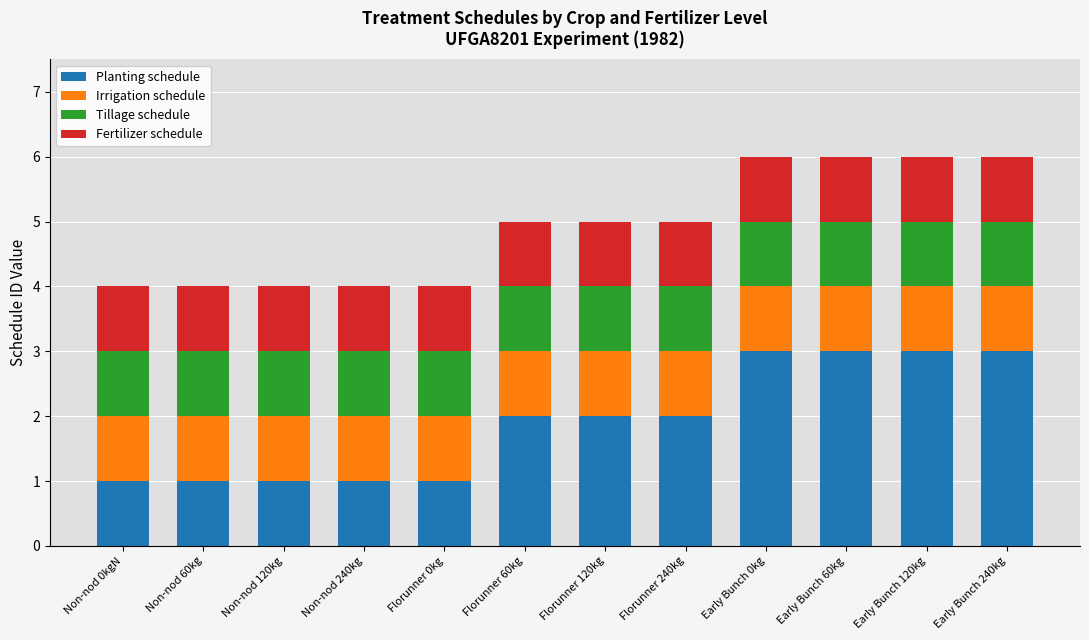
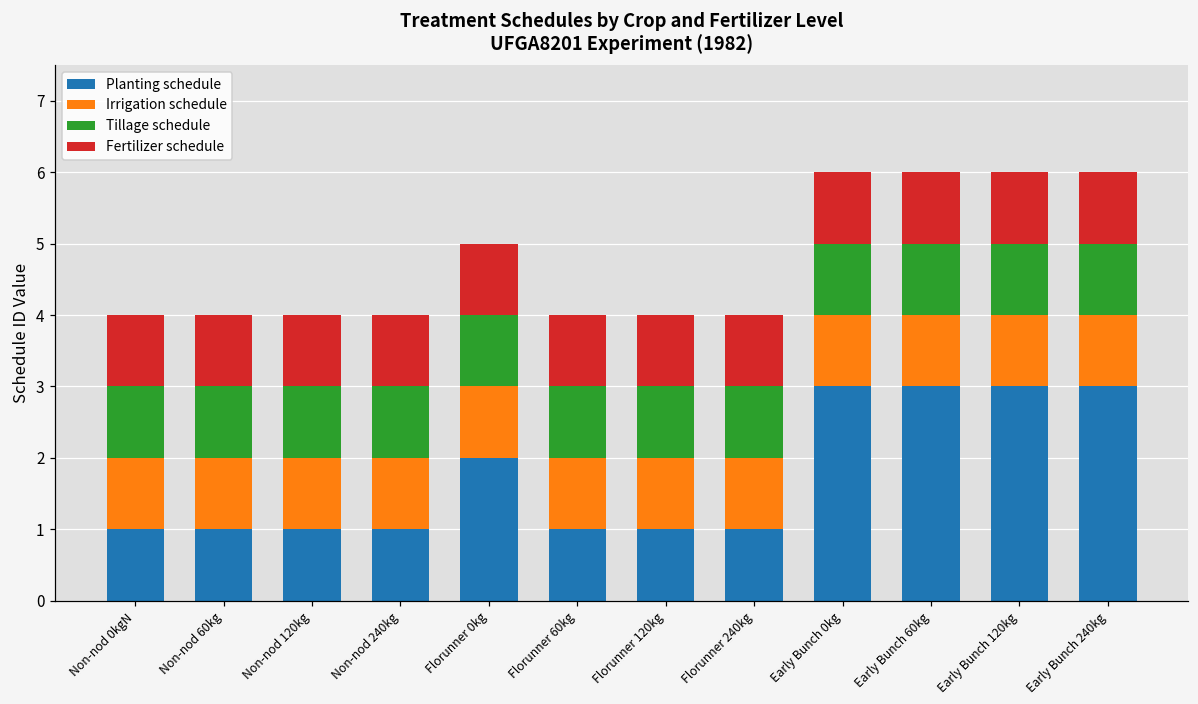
  {
    "Planting schedule": {
      "Non-nod 0kgN": 1,
      "Non-nod 60kg": 1,
      "Non-nod 120kg": 1,
      "Non-nod 240kg": 1,
-     "Florunner 0kg": 1,
-     "Florunner 60kg": 2,
-     "Florunner 120kg": 2,
-     "Florunner 240kg": 2,
+     "Florunner 0kg": 2,
+     "Florunner 60kg": 1,
+     "Florunner 120kg": 1,
+     "Florunner 240kg": 1,
      "Early Bunch 0kg": 3,
      "Early Bunch 60kg": 3,
      "Early Bunch 120kg": 3,
      "Early Bunch 240kg": 3
    },
    "Irrigation schedule": {
      "Non-nod 0kgN": 1,
      "Non-nod 60kg": 1,
      "Non-nod 120kg": 1,
      "Non-nod 240kg": 1,
      "Florunner 0kg": 1,
      "Florunner 60kg": 1,
      "Florunner 120kg": 1,
      "Florunner 240kg": 1,
      "Early Bunch 0kg": 1,
      "Early Bunch 60kg": 1,
      "Early Bunch 120kg": 1,
      "Early Bunch 240kg": 1
    },
    "Tillage schedule": {
      "Non-nod 0kgN": 1,
      "Non-nod 60kg": 1,
      "Non-nod 120kg": 1,
      "Non-nod 240kg": 1,
      "Florunner 0kg": 1,
      "Florunner 60kg": 1,
      "Florunner 120kg": 1,
      "Florunner 240kg": 1,
      "Early Bunch 0kg": 1,
      "Early Bunch 60kg": 1,
      "Early Bunch 120kg": 1,
      "Early Bunch 240kg": 1
    },
    "Fertilizer schedule": {
      "Non-nod 0kgN": 1,
      "Non-nod 60kg": 1,
      "Non-nod 120kg": 1,
      "Non-nod 240kg": 1,
      "Florunner 0kg": 1,
      "Florunner 60kg": 1,
      "Florunner 120kg": 1,
      "Florunner 240kg": 1,
      "Early Bunch 0kg": 1,
      "Early Bunch 60kg": 1,
      "Early Bunch 120kg": 1,
      "Early Bunch 240kg": 1
    }
  }
